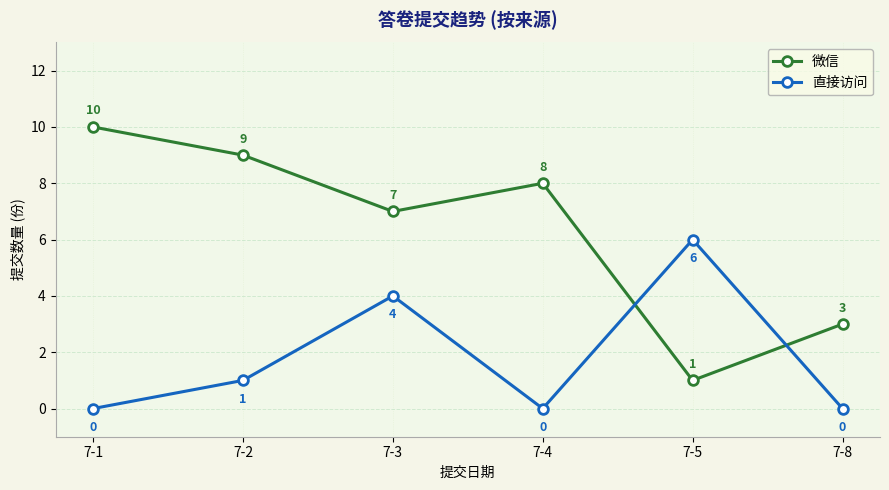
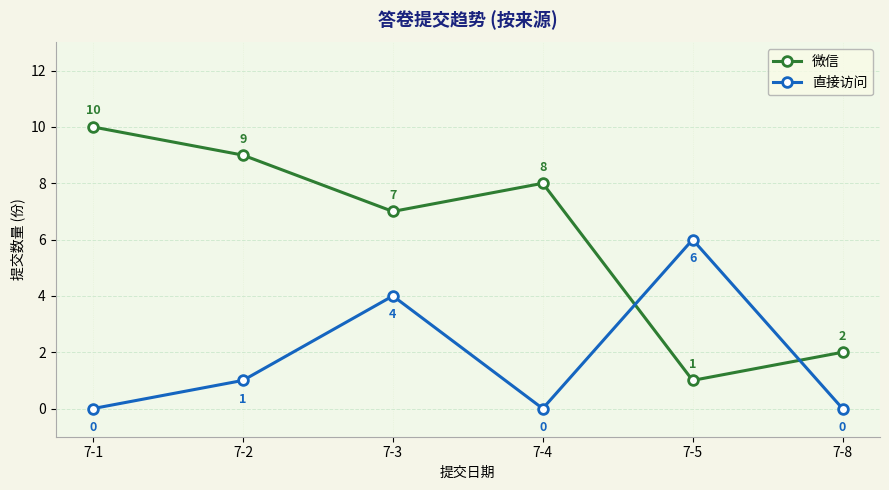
  {
    "微信": {
      "7-1": 10,
      "7-2": 9,
      "7-3": 7,
      "7-4": 8,
      "7-5": 1,
-     "7-8": 3
+     "7-8": 2
    },
    "直接访问": {
      "7-1": 0,
      "7-2": 1,
      "7-3": 4,
      "7-4": 0,
      "7-5": 6,
      "7-8": 0
    }
  }
